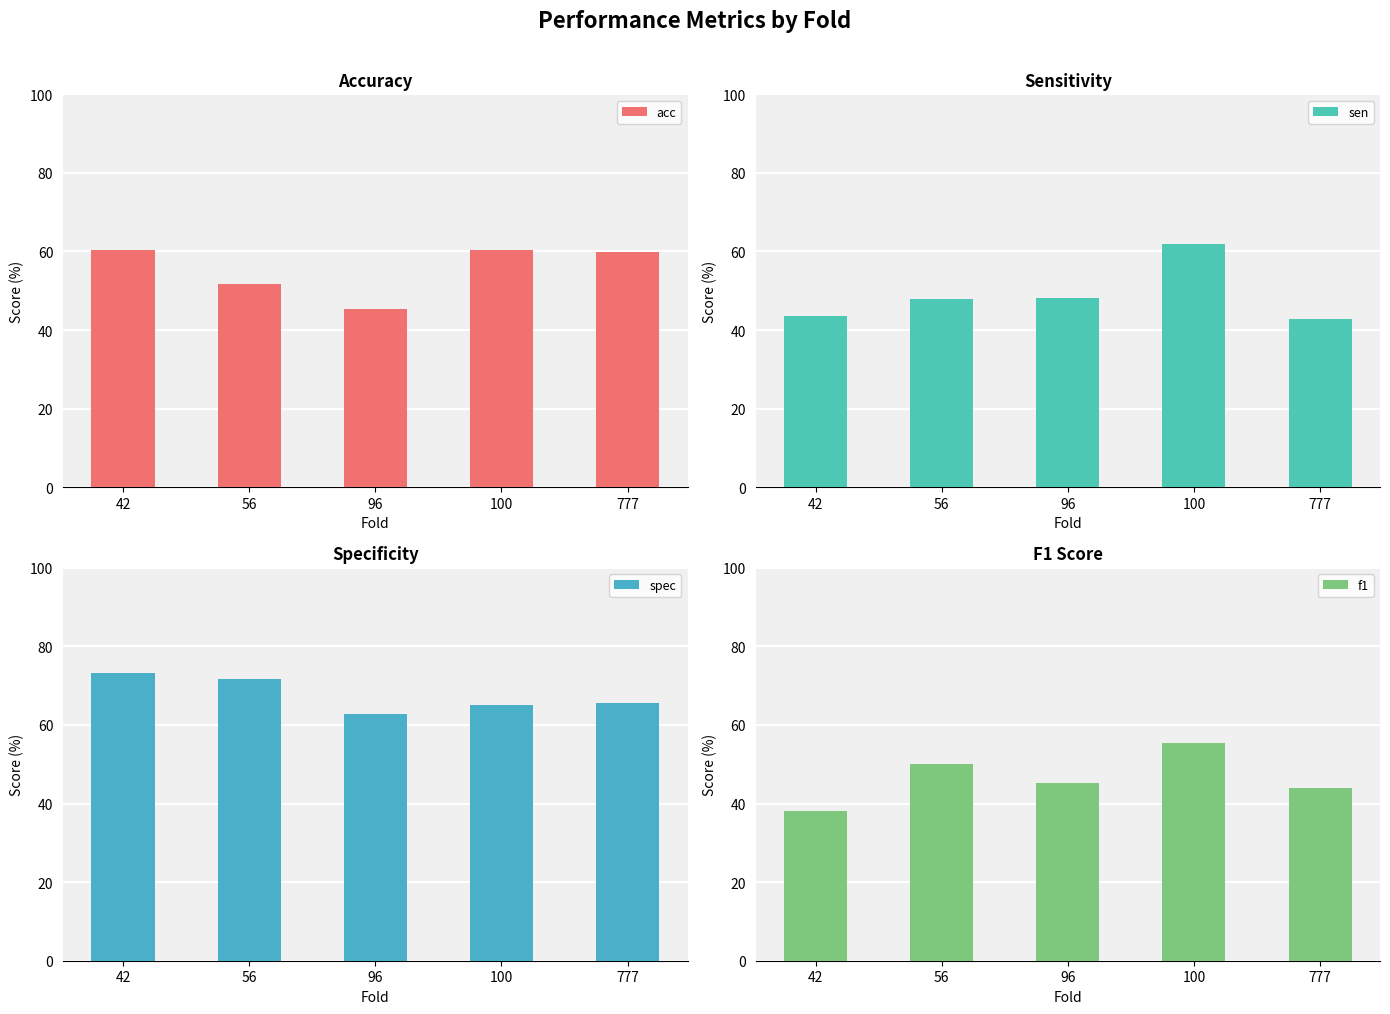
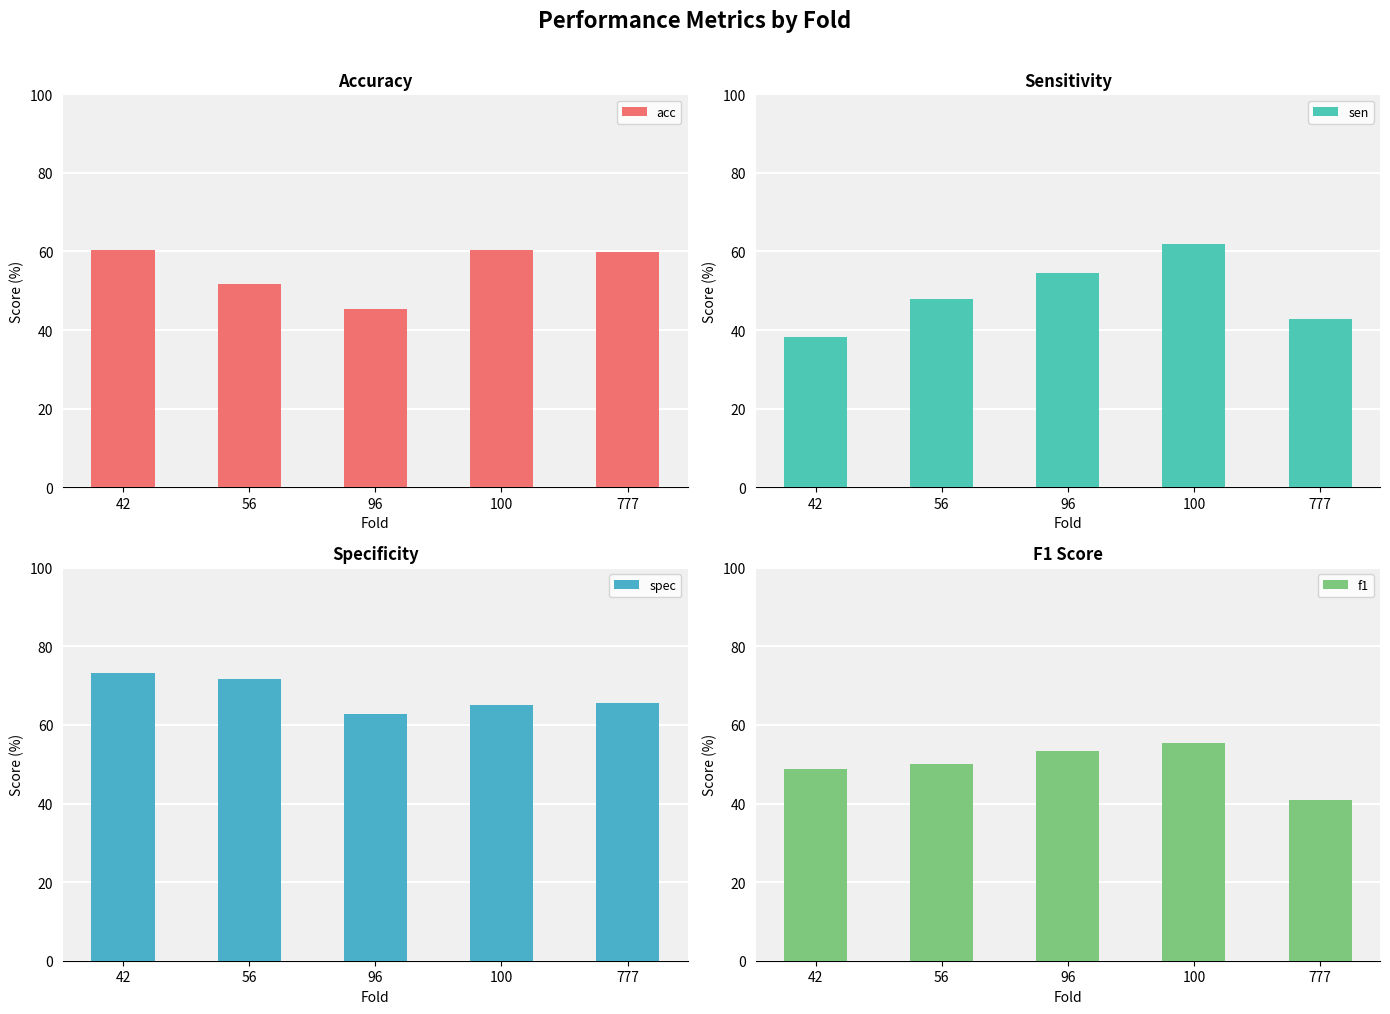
  {
    "Accuracy": {
      "42": 60,
      "56": 52,
      "96": 45,
      "100": 60,
      "777": 60
    },
    "Sensitivity": {
-     "42": 44,
+     "42": 38,
      "56": 48,
-     "96": 48,
+     "96": 55,
      "100": 62,
      "777": 43
    },
    "Specificity": {
      "42": 73,
      "56": 72,
      "96": 63,
      "100": 65,
      "777": 66
    },
    "F1 Score": {
-     "42": 38,
+     "42": 49,
      "56": 50,
-     "96": 45,
+     "96": 54,
      "100": 55,
-     "777": 44
+     "777": 41
    }
  }
